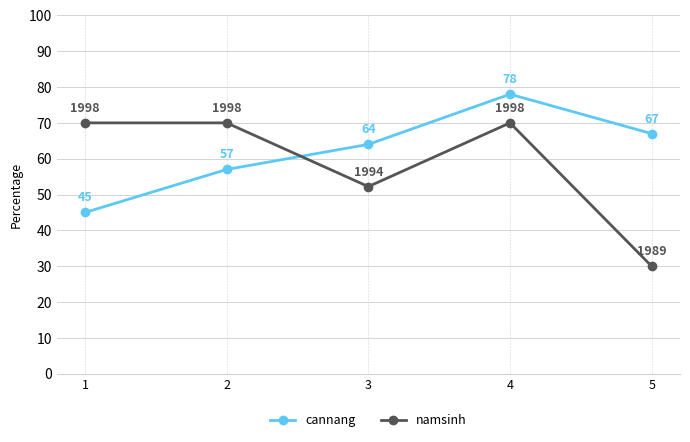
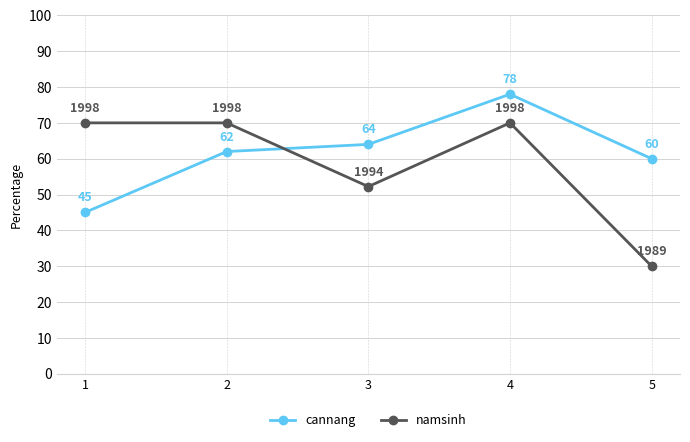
  {
    "cannang": {
      "1": 45,
-     "2": 57,
+     "2": 62,
      "3": 64,
      "4": 78,
-     "5": 67
+     "5": 60
    }
  }
